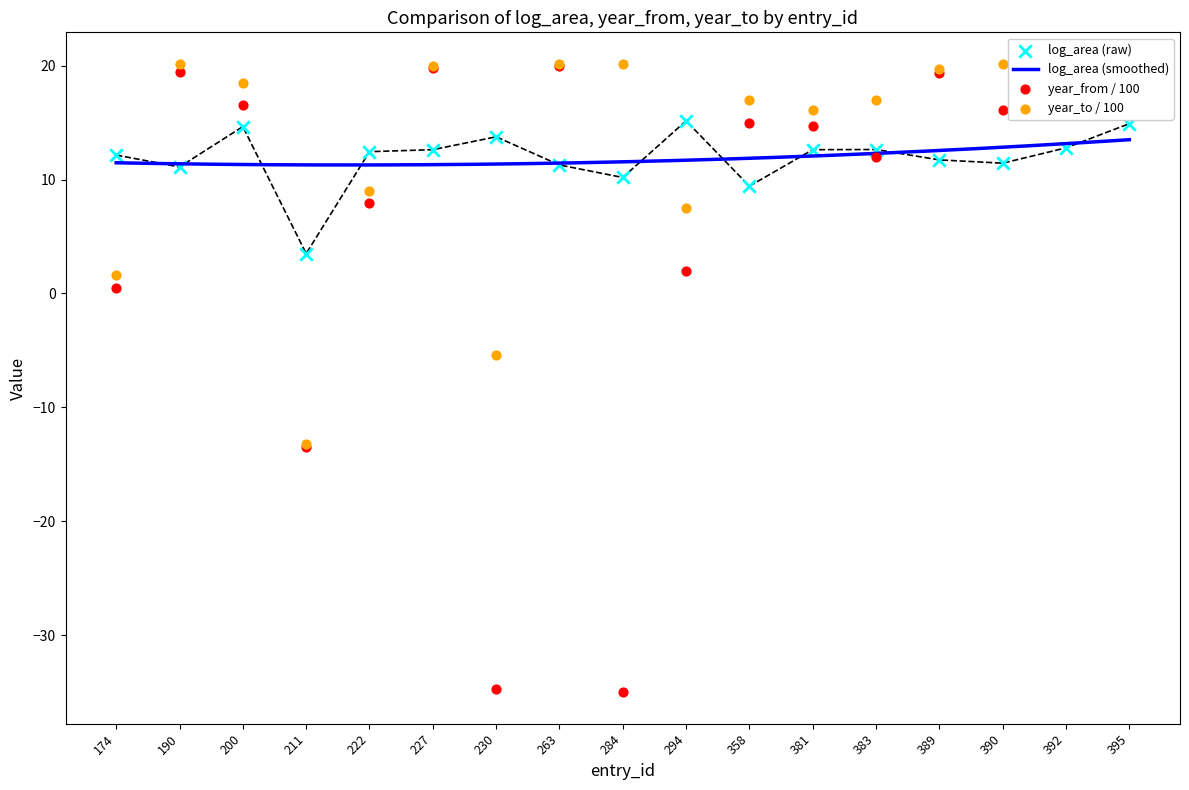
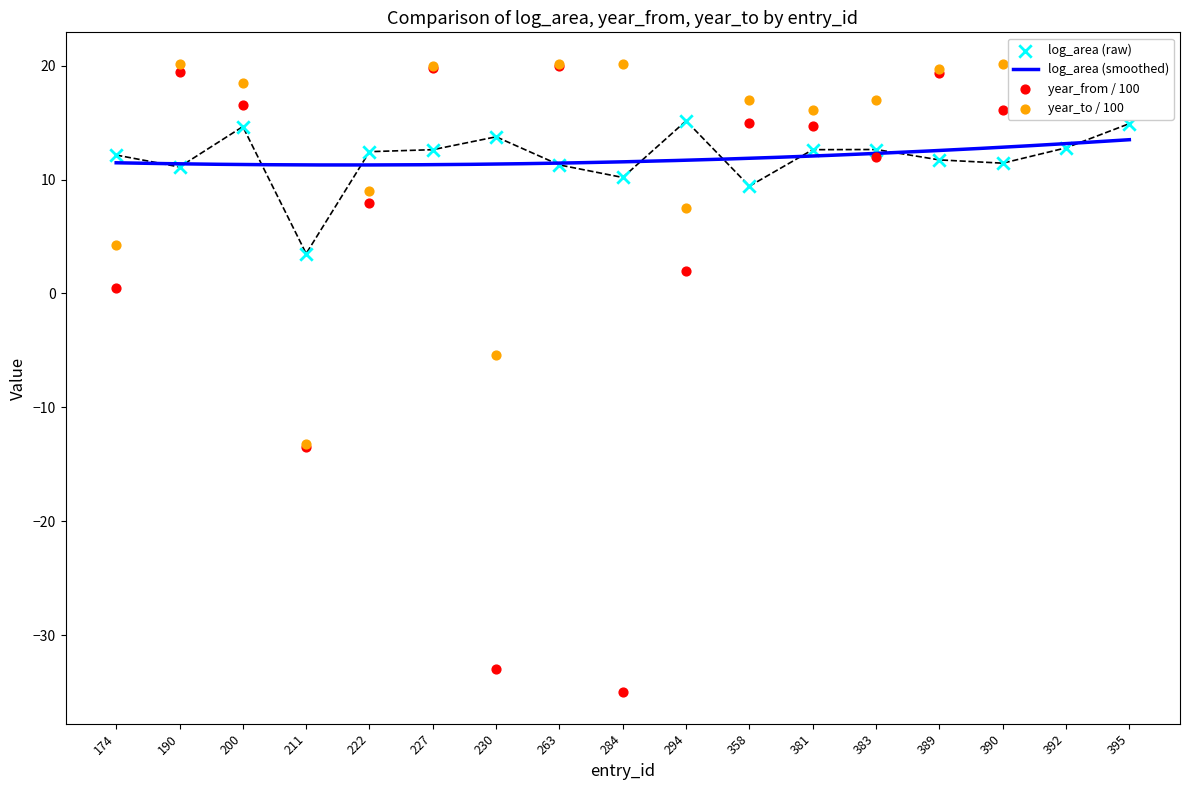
  {
    "log_area (raw)": {
      "174": 12.1,
      "190": 11.1,
      "200": 14.6,
      "211": 3.5,
      "222": 12.4,
      "227": 12.6,
      "230": 13.7,
      "284": 10.2,
      "294": 15.2,
      "358": 9.4,
      "381": 12.6,
      "383": 12.6,
      "389": 11.7,
      "390": 11.4,
      "392": 12.8,
      "395": 14.9
    },
    "log_area (smoothed)": {
      "174": 11.5,
      "395": 13.5
    },
    "year_from / 100": {
-     "230": -34.7
+     "230": -33.0
    },
    "year_to / 100": {
-     "174": 1.6
+     "174": 4.2
    }
  }
